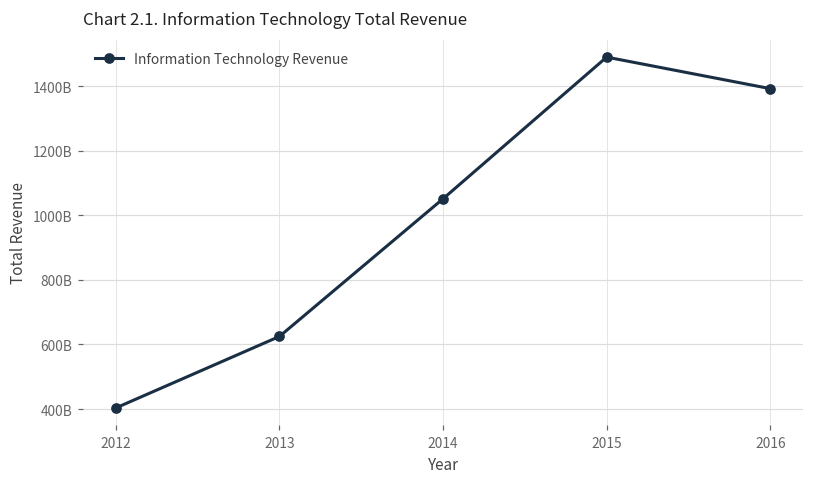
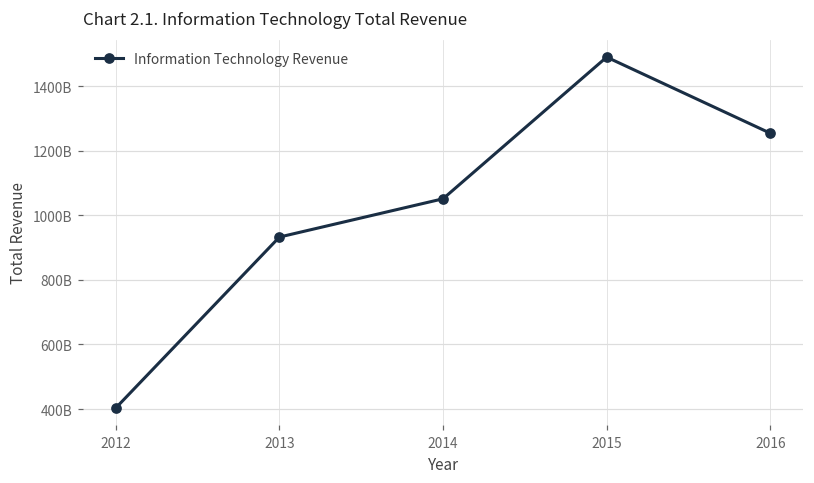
  {
    "2012": 400000000000,
-   "2013": 620000000000,
+   "2013": 930000000000,
    "2014": 1050000000000,
    "2015": 1490000000000,
-   "2016": 1390000000000
+   "2016": 1250000000000
  }
